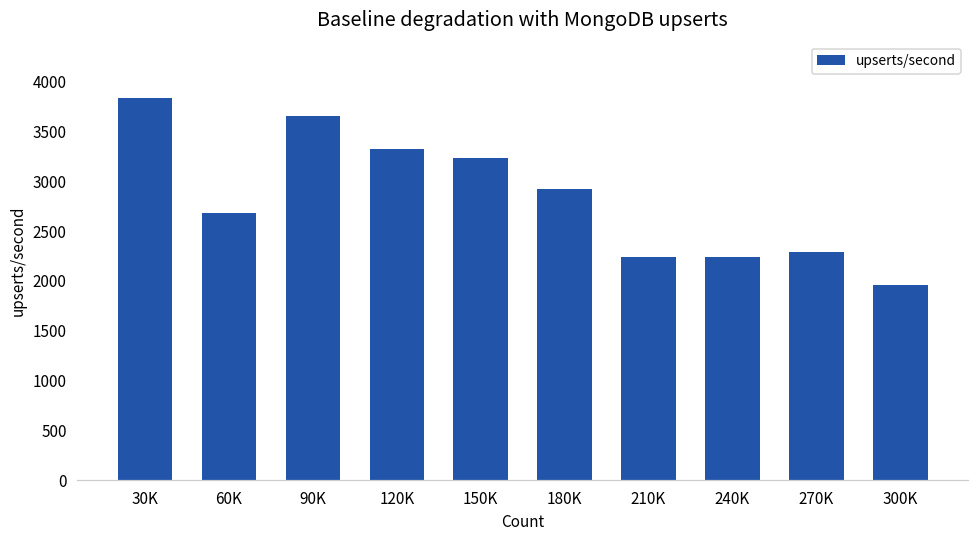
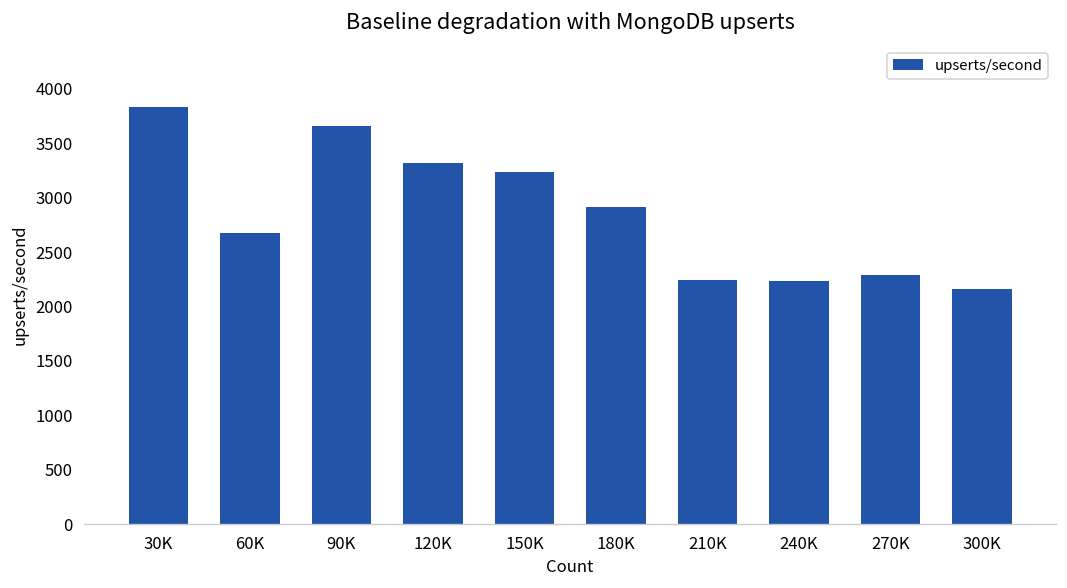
  {
    "30K": 3800,
    "60K": 2700,
    "90K": 3700,
    "120K": 3300,
    "150K": 3200,
    "180K": 2900,
    "210K": 2200,
    "240K": 2200,
    "270K": 2300,
-   "300K": 2000
+   "300K": 2200
  }
